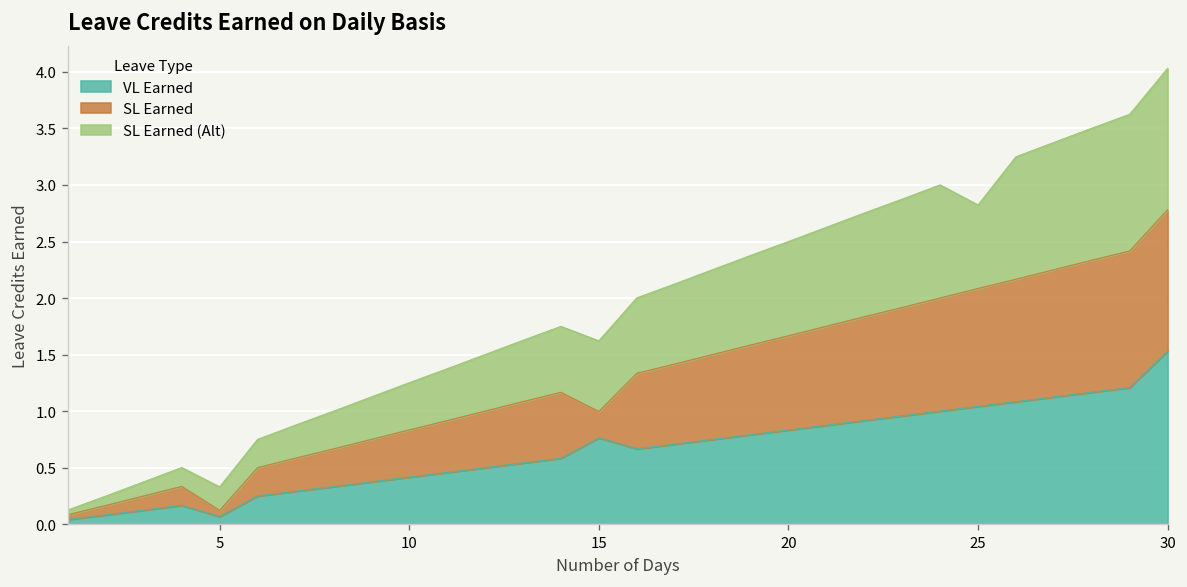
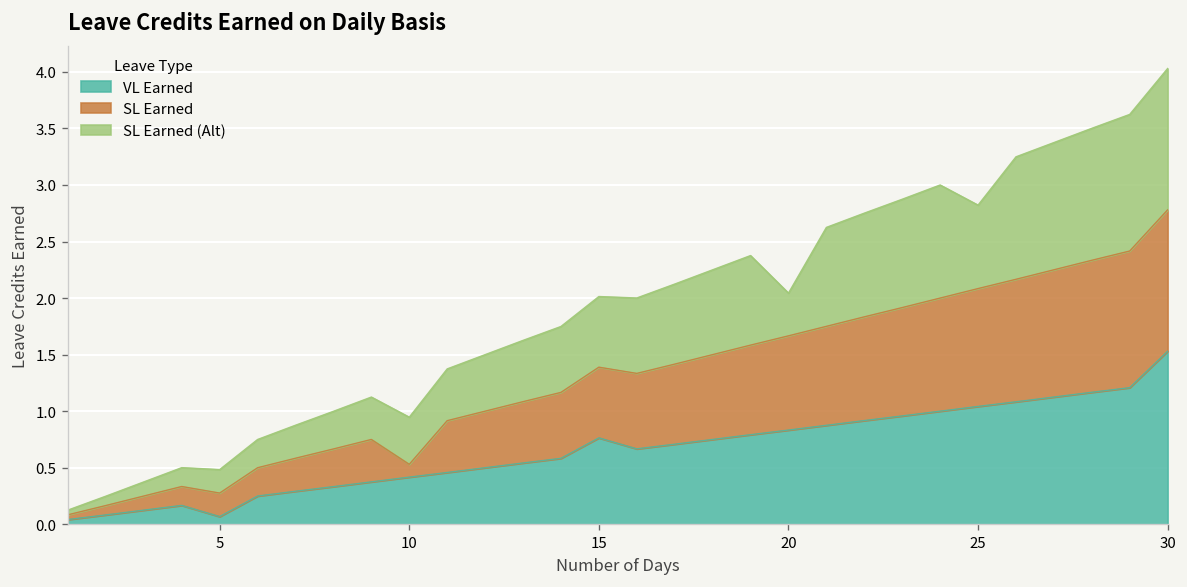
  {
    "VL Earned": {
      "5": 0.1,
      "10": 0.4,
      "15": 0.8,
      "20": 0.8,
      "25": 1.0,
      "30": 1.5
    },
    "SL Earned": {
-     "5": 0.1,
-     "10": 0.4,
-     "15": 0.2,
+     "5": 0.2,
+     "10": 0.1,
+     "15": 0.6,
      "20": 0.8,
      "25": 1.0,
      "30": 1.3
    },
    "SL Earned (Alt)": {
      "5": 0.2,
      "10": 0.4,
      "15": 0.6,
-     "20": 0.8,
+     "20": 0.4,
      "25": 0.7,
      "30": 1.3
    }
  }
